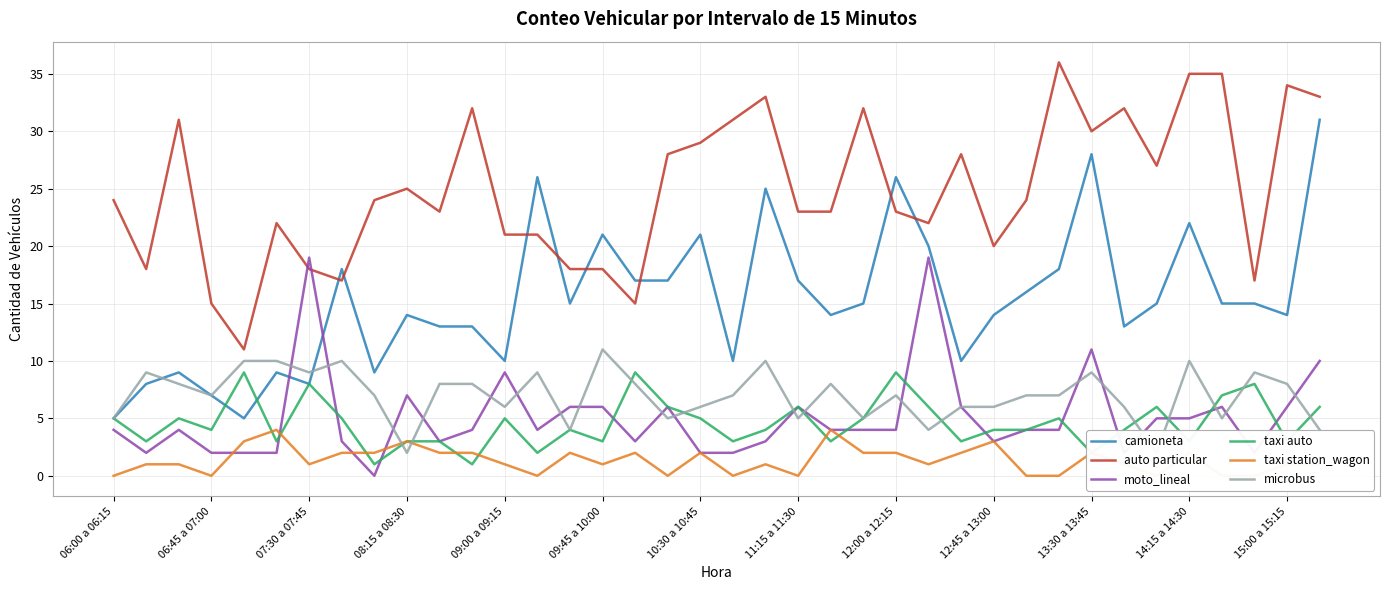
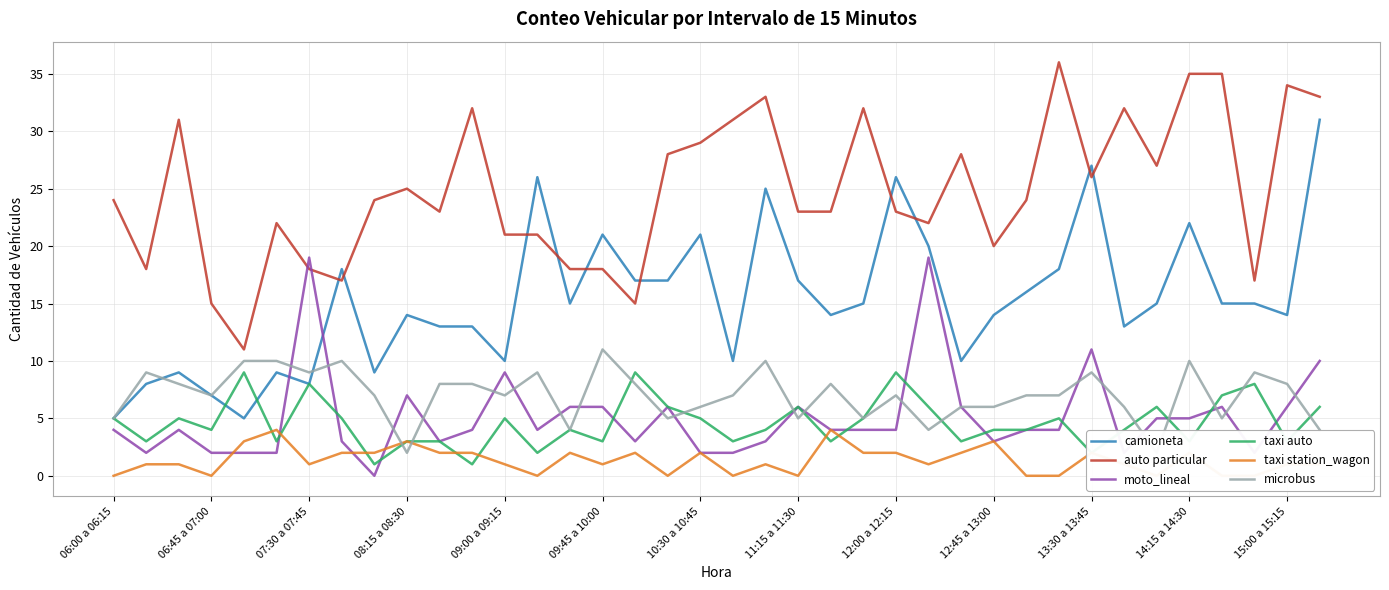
  {
    "camioneta": {
      "08:15 a 08:30": 14,
      "09:00 a 09:15": 10,
      "09:45 a 10:00": 21,
      "10:30 a 10:45": 21,
      "11:15 a 11:30": 17,
      "12:00 a 12:15": 26,
      "12:45 a 13:00": 14,
-     "13:30 a 13:45": 28,
+     "13:30 a 13:45": 27,
      "14:15 a 14:30": 22,
      "15:00 a 15:15": 14
    },
    "auto particular": {
      "06:00 a 06:15": 24,
      "06:45 a 07:00": 15,
      "07:30 a 07:45": 18,
      "08:15 a 08:30": 25,
      "09:00 a 09:15": 21,
      "09:45 a 10:00": 18,
      "10:30 a 10:45": 29,
      "11:15 a 11:30": 23,
      "12:00 a 12:15": 23,
      "12:45 a 13:00": 20,
-     "13:30 a 13:45": 30,
+     "13:30 a 13:45": 26,
      "14:15 a 14:30": 35,
      "15:00 a 15:15": 34
    },
    "moto_lineal": {
      "06:00 a 06:15": 4,
      "06:45 a 07:00": 2,
      "07:30 a 07:45": 19,
      "08:15 a 08:30": 7,
      "09:00 a 09:15": 9,
      "09:45 a 10:00": 6,
      "12:00 a 12:15": 4,
      "13:30 a 13:45": 11,
      "14:15 a 14:30": 5,
      "15:00 a 15:15": 6
    },
    "taxi auto": {
      "06:45 a 07:00": 4,
      "09:00 a 09:15": 5,
      "09:45 a 10:00": 3,
      "10:30 a 10:45": 5,
      "12:00 a 12:15": 9,
      "12:45 a 13:00": 4
    },
    "taxi station_wagon": {
      "06:00 a 06:15": 0,
      "06:45 a 07:00": 0,
      "07:30 a 07:45": 1,
      "09:00 a 09:15": 1,
      "09:45 a 10:00": 1,
      "11:15 a 11:30": 0,
      "12:00 a 12:15": 2
    },
    "microbus": {
      "07:30 a 07:45": 9,
      "08:15 a 08:30": 2,
-     "09:00 a 09:15": 6,
+     "09:00 a 09:15": 7,
      "09:45 a 10:00": 11,
      "10:30 a 10:45": 6,
      "11:15 a 11:30": 5,
      "12:00 a 12:15": 7,
      "12:45 a 13:00": 6,
      "13:30 a 13:45": 9,
      "14:15 a 14:30": 10,
      "15:00 a 15:15": 8
    }
  }
